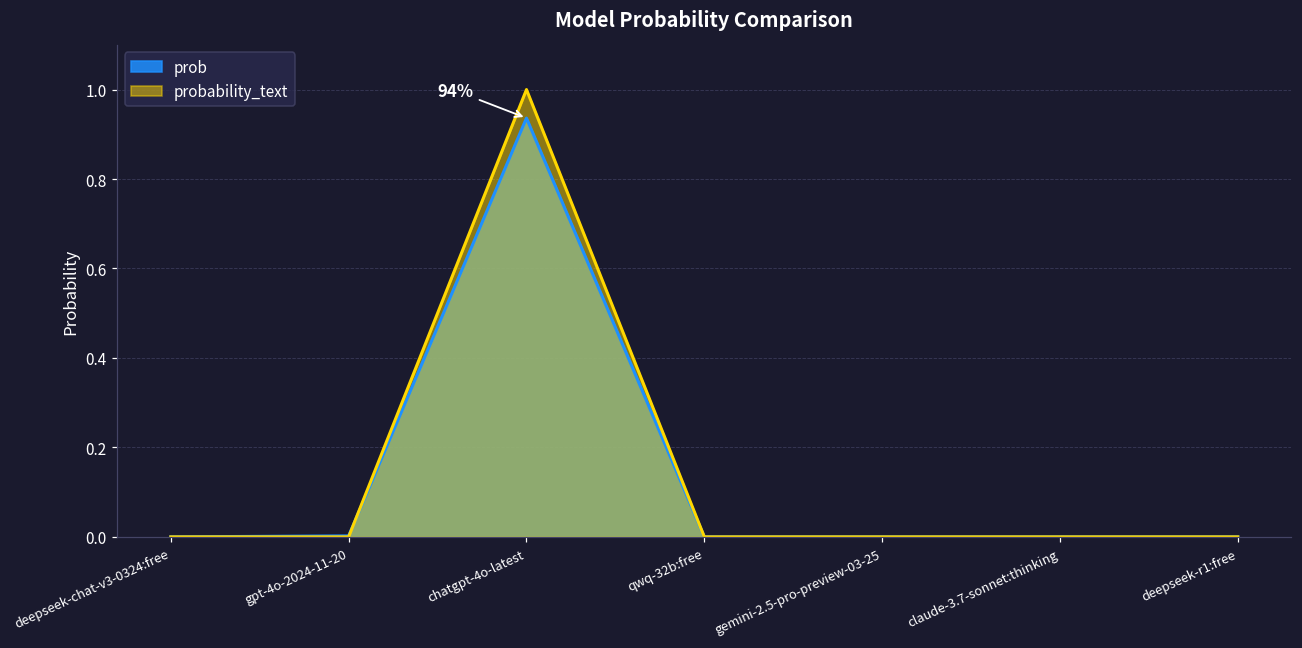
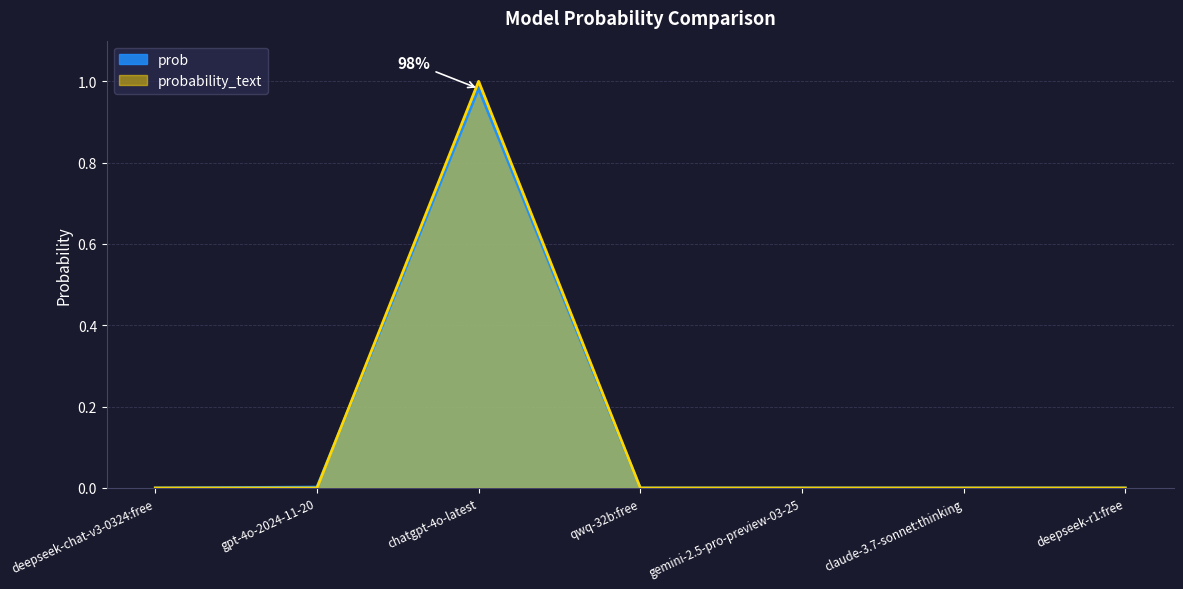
  {
    "prob": {
-     "chatgpt-4o-latest": "94%"
+     "chatgpt-4o-latest": "98%"
    }
  }
